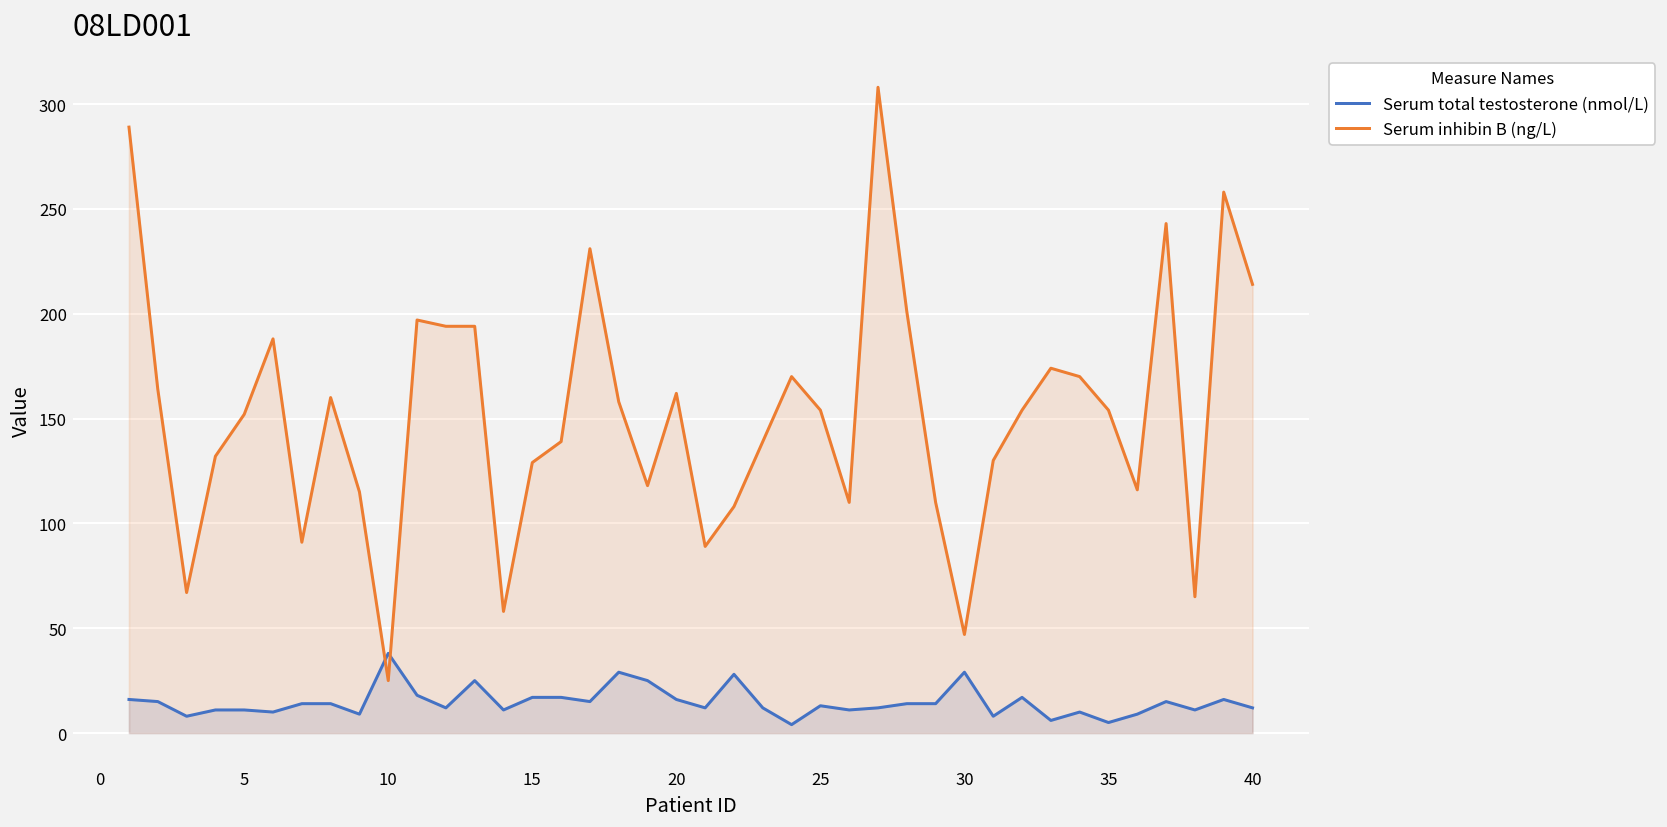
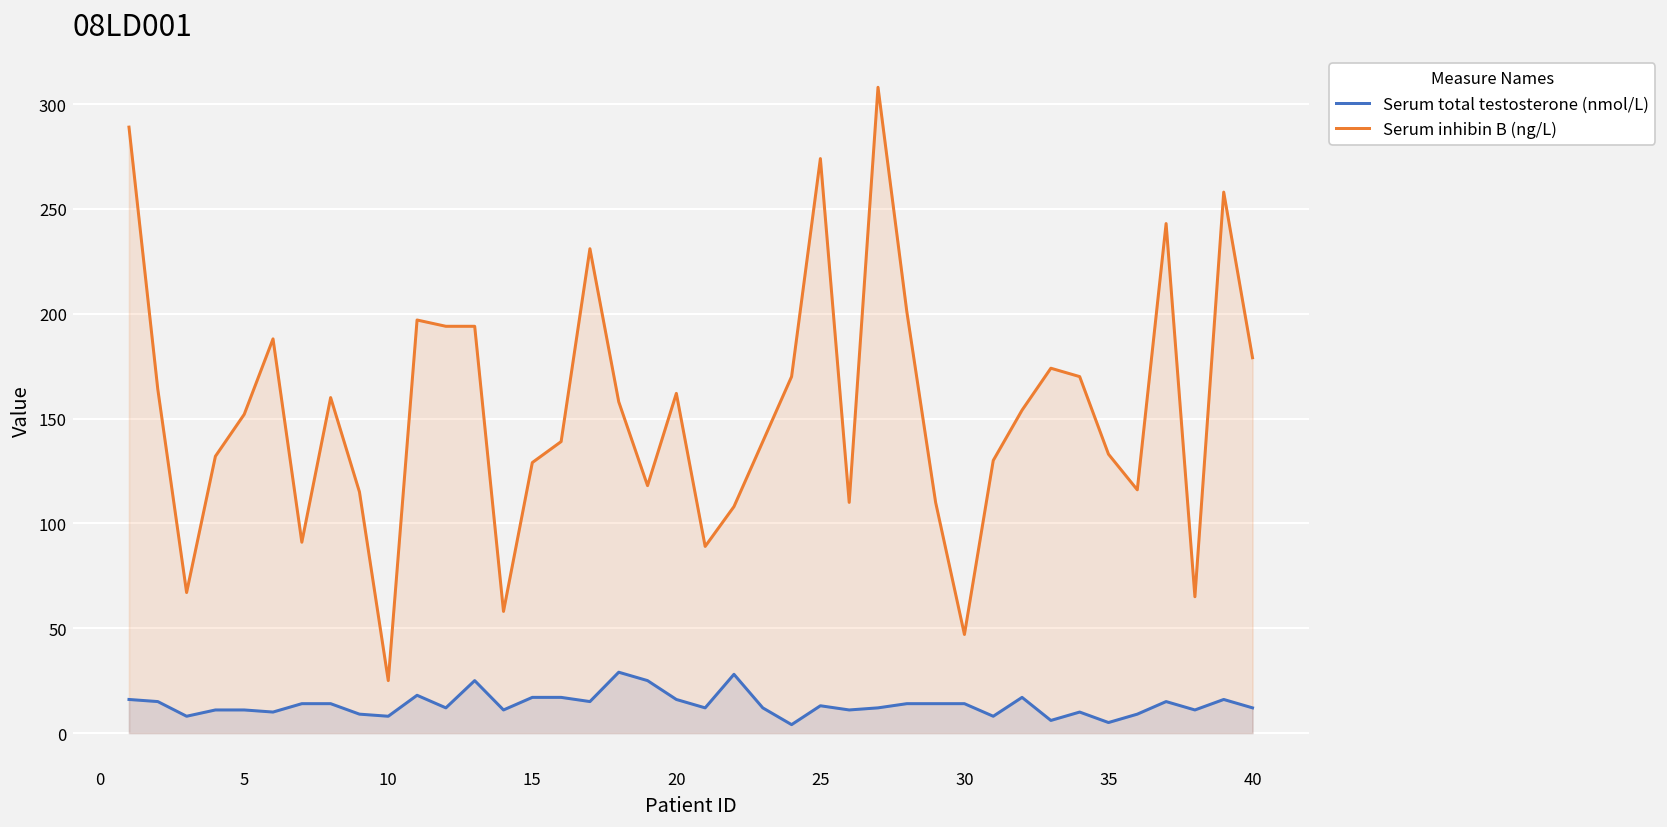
  {
    "Serum total testosterone (nmol/L)": {
      "5": 11,
-     "10": 38,
+     "10": 8,
      "15": 17,
      "20": 16,
      "25": 13,
-     "30": 29,
+     "30": 14,
      "35": 5,
      "40": 12
    },
    "Serum inhibin B (ng/L)": {
      "5": 152,
      "10": 25,
      "15": 129,
      "20": 162,
-     "25": 154,
+     "25": 274,
      "30": 47,
-     "35": 154,
-     "40": 214
+     "35": 133,
+     "40": 179
    }
  }
